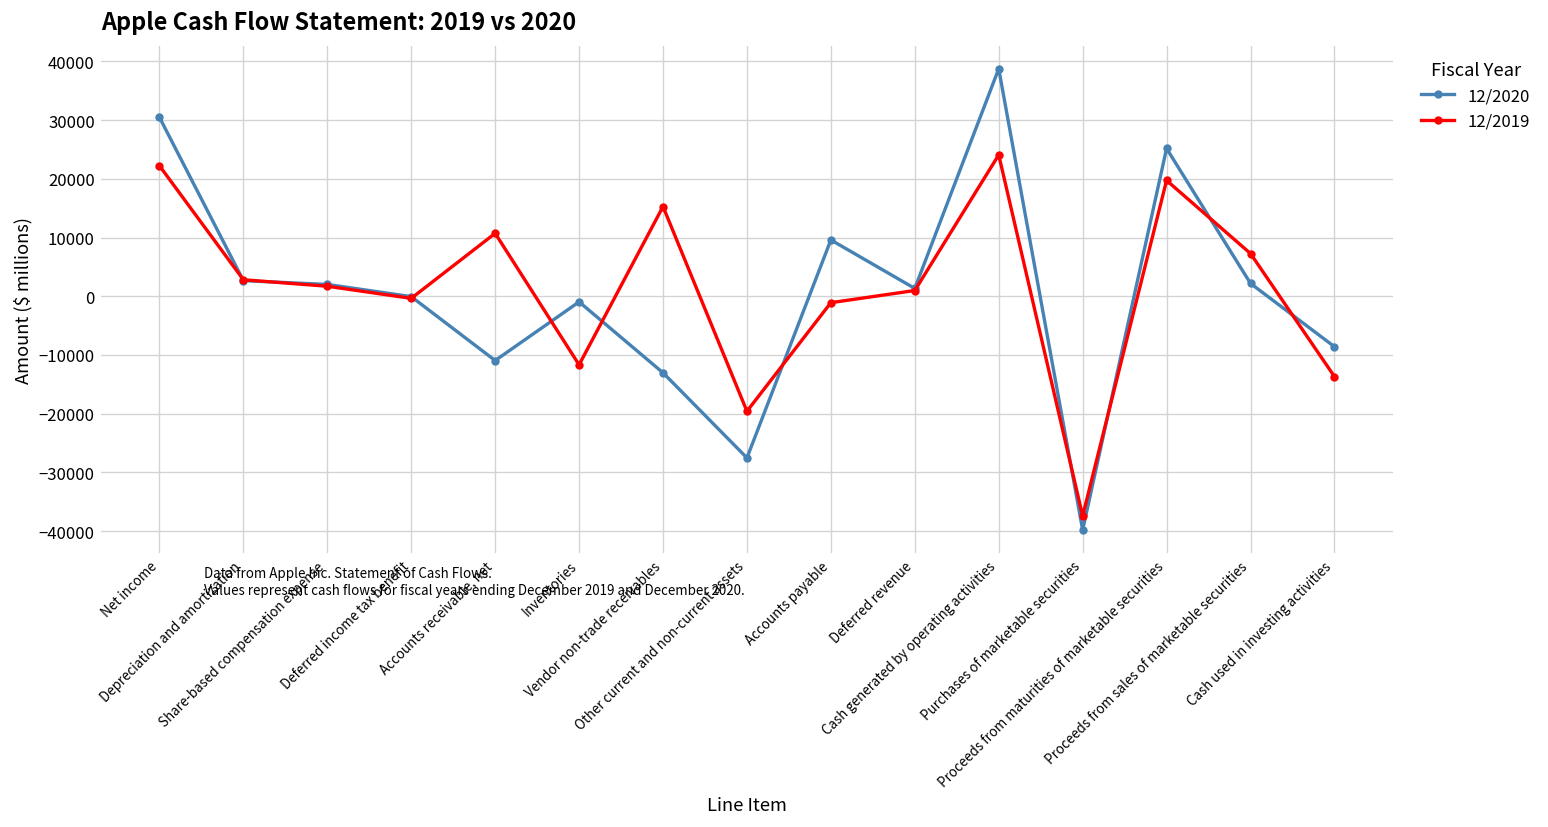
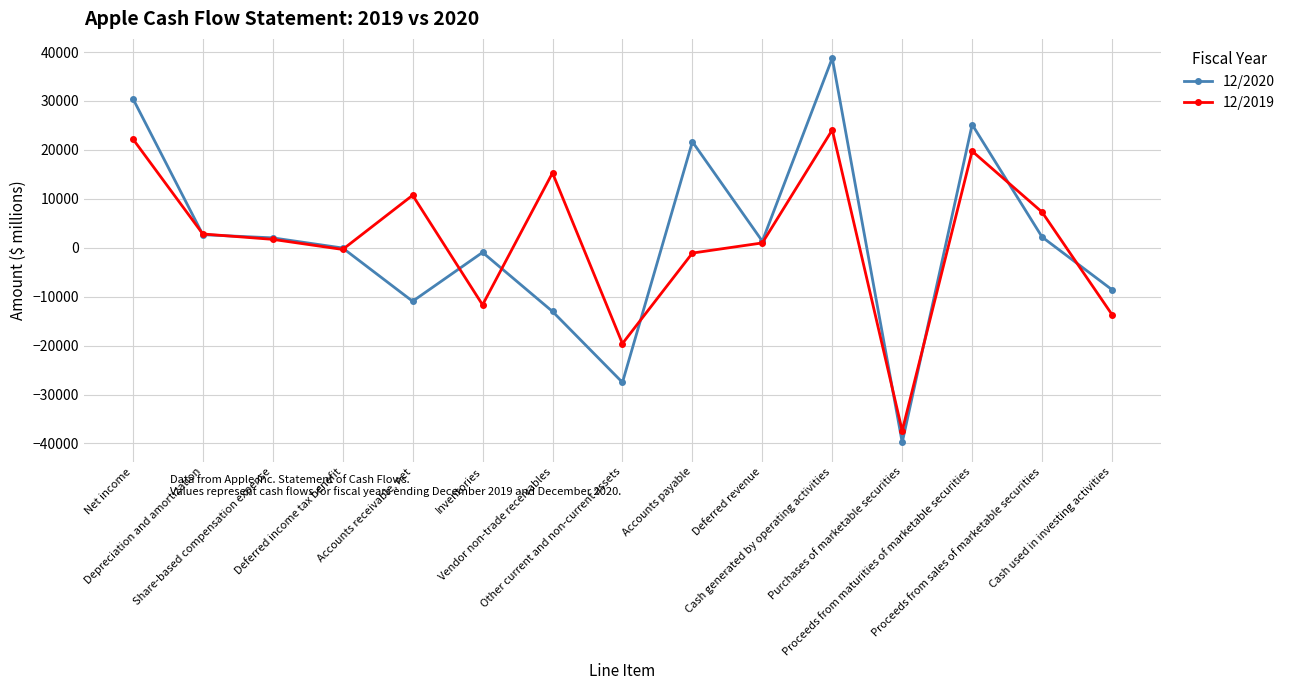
  {
    "12/2020": {
      "Net income": 30000,
      "Accounts receivable, net": -11000,
      "Inventories": -1000,
      "Vendor non-trade receivables": -13000,
      "Other current and non-current assets": -28000,
-     "Accounts payable": 10000,
+     "Accounts payable": 22000,
      "Cash generated by operating activities": 39000,
      "Purchases of marketable securities": -40000,
      "Proceeds from maturities of marketable securities": 25000,
      "Proceeds from sales of marketable securities": 2000,
      "Cash used in investing activities": -9000
    },
    "12/2019": {
      "Net income": 22000,
      "Accounts receivable, net": 11000,
      "Inventories": -12000,
      "Vendor non-trade receivables": 15000,
      "Other current and non-current assets": -20000,
      "Accounts payable": -1000,
      "Cash generated by operating activities": 24000,
      "Purchases of marketable securities": -37000,
      "Proceeds from maturities of marketable securities": 20000,
      "Proceeds from sales of marketable securities": 7000,
      "Cash used in investing activities": -14000
    }
  }
